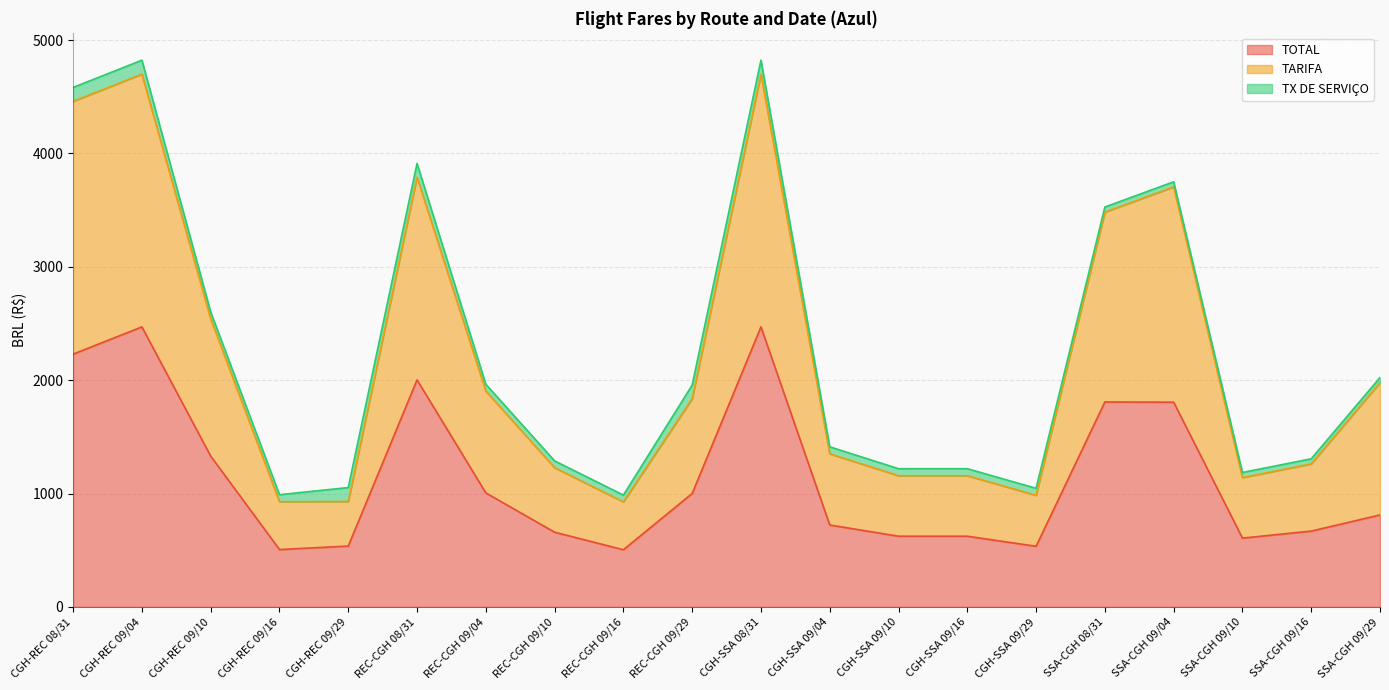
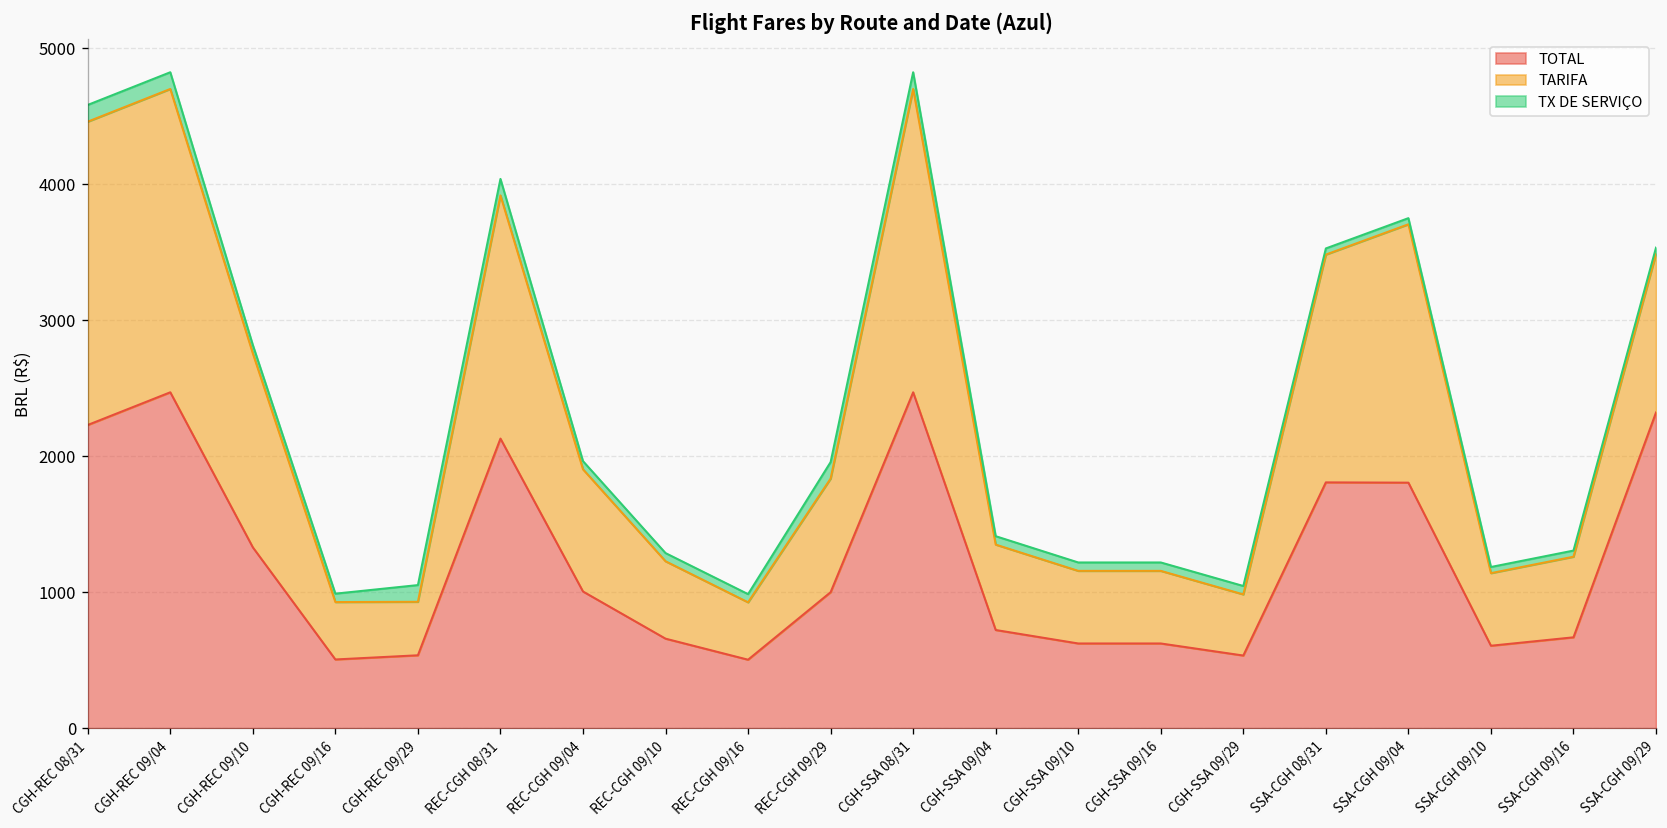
  {
    "TOTAL": {
      "CGH-REC 08/31": 2230,
      "CGH-REC 09/04": 2470,
      "CGH-REC 09/10": 1330,
      "CGH-REC 09/16": 510,
      "CGH-REC 09/29": 540,
-     "REC-CGH 08/31": 2000,
+     "REC-CGH 08/31": 2130,
      "REC-CGH 09/04": 1010,
      "REC-CGH 09/10": 660,
      "REC-CGH 09/16": 500,
      "REC-CGH 09/29": 1000,
      "CGH-SSA 08/31": 2470,
      "CGH-SSA 09/04": 720,
      "CGH-SSA 09/10": 620,
      "CGH-SSA 09/16": 620,
      "CGH-SSA 09/29": 530,
      "SSA-CGH 08/31": 1810,
      "SSA-CGH 09/04": 1810,
      "SSA-CGH 09/10": 610,
      "SSA-CGH 09/16": 670,
-     "SSA-CGH 09/29": 810
+     "SSA-CGH 09/29": 2320
    },
    "TARIFA": {
      "CGH-REC 08/31": 2230,
      "CGH-REC 09/04": 2230,
-     "CGH-REC 09/10": 1210,
+     "CGH-REC 09/10": 1430,
      "CGH-REC 09/16": 420,
      "CGH-REC 09/29": 390,
      "REC-CGH 08/31": 1790,
      "REC-CGH 09/04": 900,
      "REC-CGH 09/10": 570,
      "REC-CGH 09/16": 420,
      "REC-CGH 09/29": 840,
      "CGH-SSA 08/31": 2230,
      "CGH-SSA 09/04": 630,
      "CGH-SSA 09/10": 530,
      "CGH-SSA 09/16": 530,
      "CGH-SSA 09/29": 450,
      "SSA-CGH 08/31": 1670,
      "SSA-CGH 09/04": 1900,
      "SSA-CGH 09/10": 530,
      "SSA-CGH 09/16": 590,
      "SSA-CGH 09/29": 1170
    },
    "TX DE SERVIÇO": {
      "CGH-REC 08/31": 120,
      "CGH-REC 09/04": 120,
      "CGH-REC 09/10": 60,
      "CGH-REC 09/16": 60,
      "CGH-REC 09/29": 120,
      "REC-CGH 08/31": 120,
      "REC-CGH 09/04": 60,
      "REC-CGH 09/10": 60,
      "REC-CGH 09/16": 60,
      "REC-CGH 09/29": 120,
      "CGH-SSA 08/31": 120,
      "CGH-SSA 09/04": 60,
      "CGH-SSA 09/10": 60,
      "CGH-SSA 09/16": 60,
      "CGH-SSA 09/29": 60,
      "SSA-CGH 08/31": 50,
      "SSA-CGH 09/04": 50,
      "SSA-CGH 09/10": 50,
      "SSA-CGH 09/16": 50,
      "SSA-CGH 09/29": 50
    }
  }
